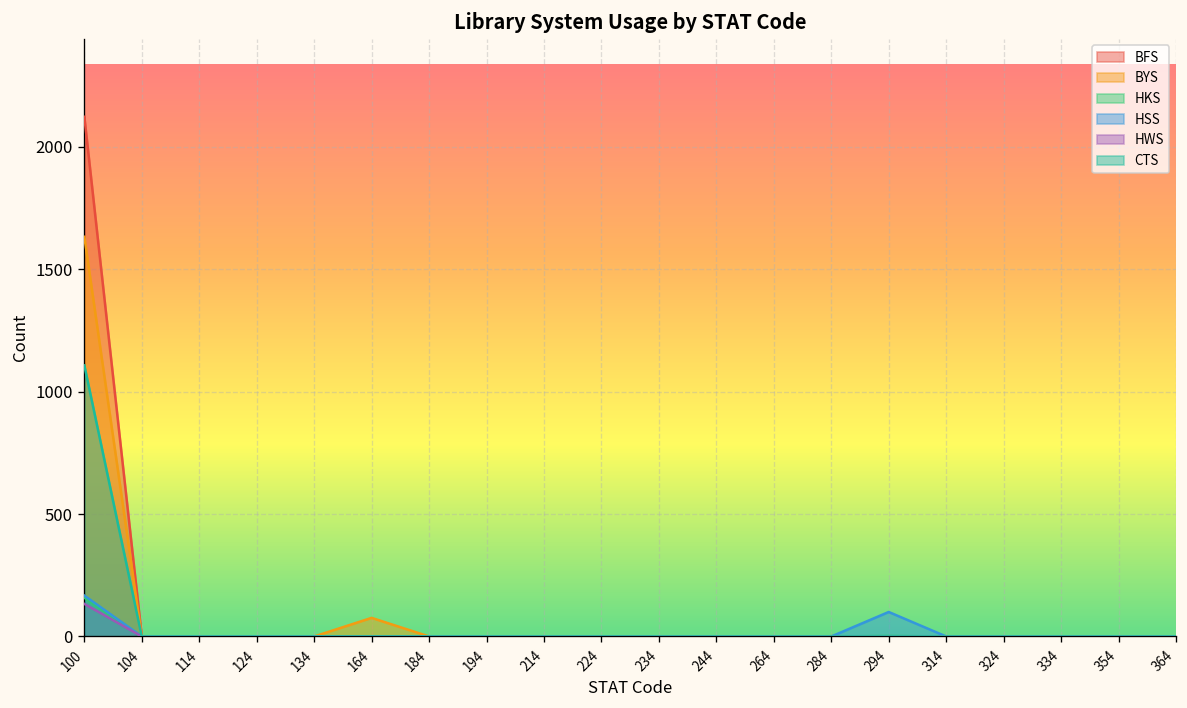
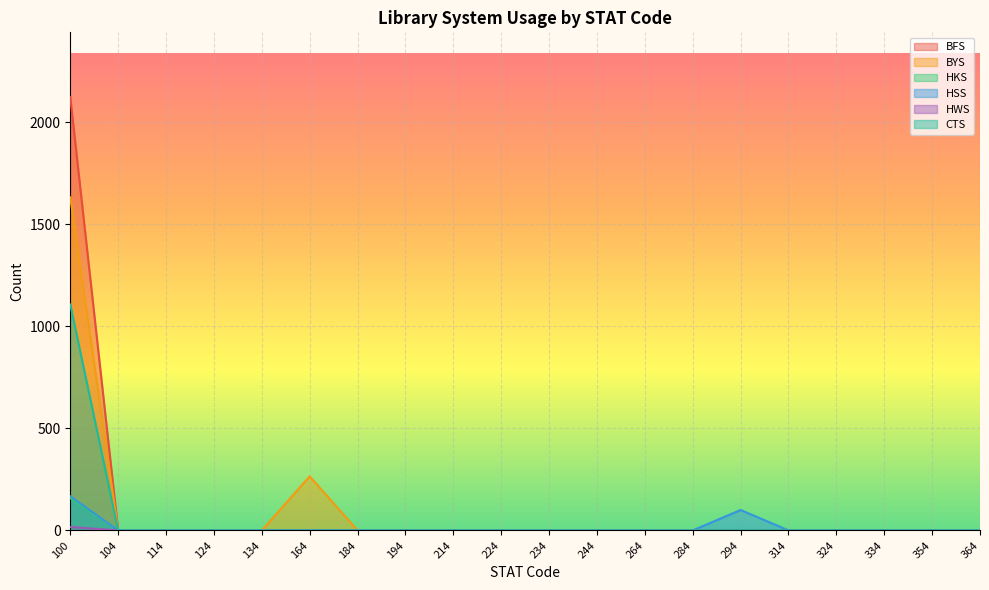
  {
    "BFS": {
      "100": 2120
    },
    "BYS": {
      "100": 1630,
-     "164": 80
+     "164": 270
    },
    "HWS": {
-     "100": 130
+     "100": 20
    }
  }
